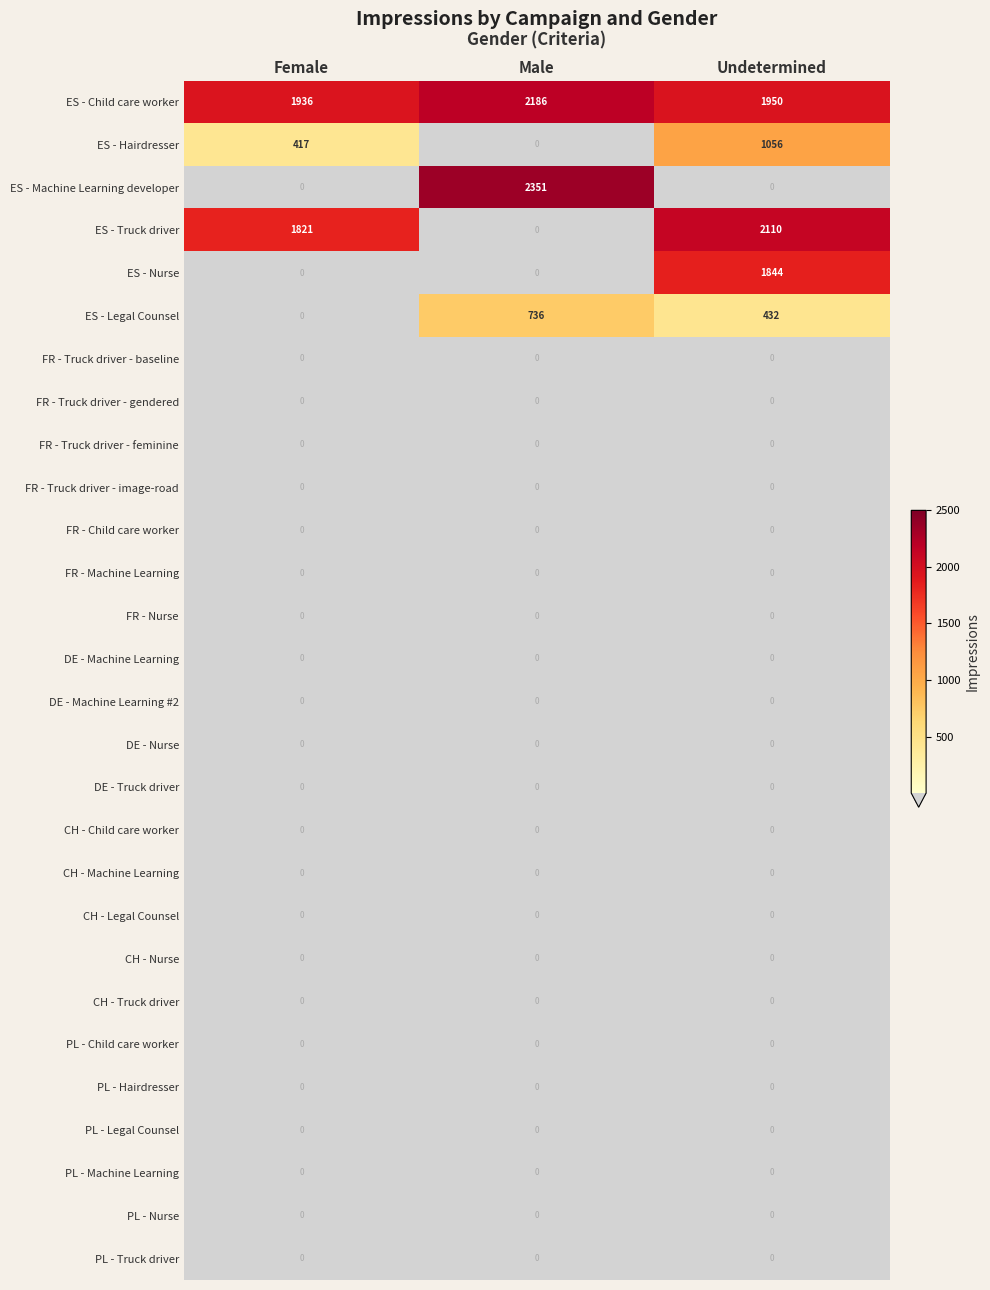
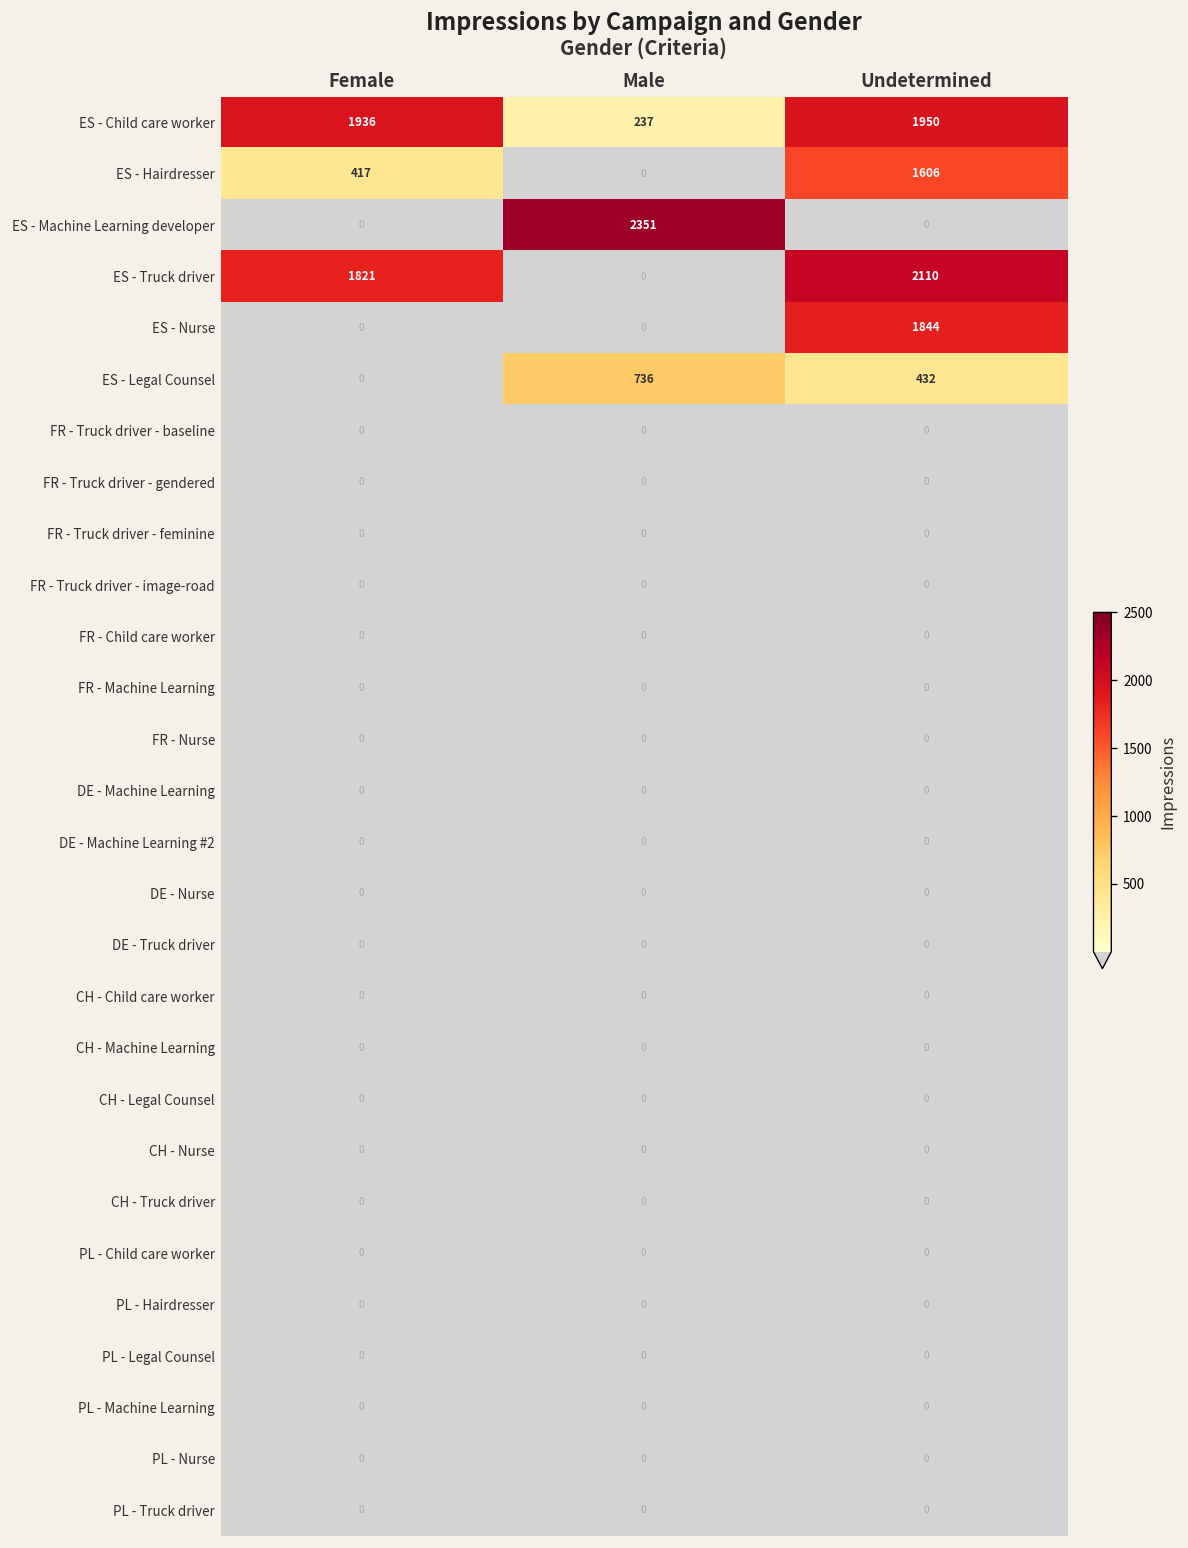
  {
    "ES - Child care worker": {
      "Female": 1936,
-     "Male": 2186,
+     "Male": 237,
      "Undetermined": 1950
    },
    "ES - Hairdresser": {
      "Female": 417,
-     "Undetermined": 1056
+     "Undetermined": 1606
    },
    "ES - Machine Learning developer": {
      "Male": 2351
    },
    "ES - Truck driver": {
      "Female": 1821,
      "Undetermined": 2110
    },
    "ES - Nurse": {
      "Undetermined": 1844
    },
    "ES - Legal Counsel": {
      "Male": 736,
      "Undetermined": 432
    }
  }
